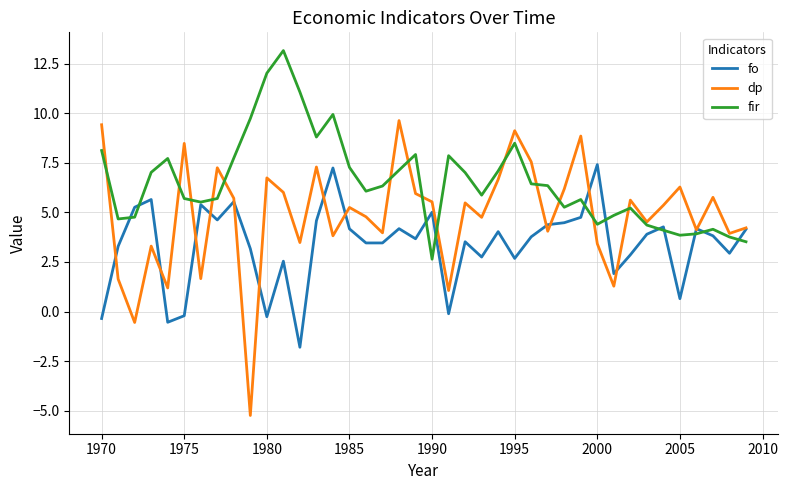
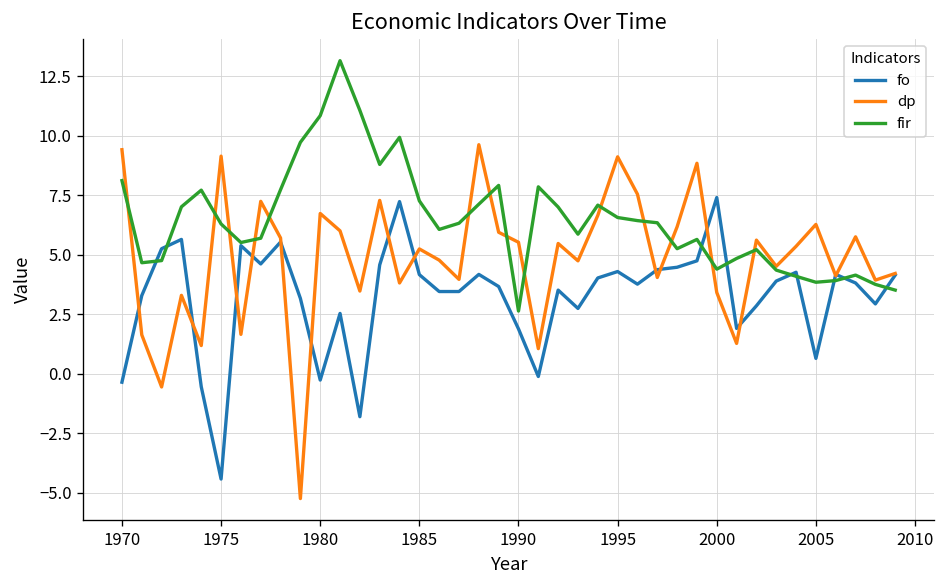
  {
    "fo": {
      "1970": -0.4,
-     "1975": -0.2,
+     "1975": -4.4,
      "1980": -0.3,
      "1985": 4.2,
-     "1990": 5.0,
-     "1995": 2.7,
+     "1990": 1.9,
+     "1995": 4.3,
      "2000": 7.4,
      "2005": 0.7
    },
    "dp": {
      "1970": 9.4,
-     "1975": 8.5,
+     "1975": 9.2,
      "1980": 6.7,
      "1985": 5.3,
      "1990": 5.5,
      "1995": 9.1,
      "2000": 3.4,
      "2005": 6.3
    },
    "fir": {
      "1970": 8.1,
-     "1975": 5.7,
-     "1980": 12.0,
+     "1975": 6.3,
+     "1980": 10.9,
      "1985": 7.3,
      "1990": 2.6,
-     "1995": 8.5,
+     "1995": 6.6,
      "2000": 4.4,
      "2005": 3.9
    }
  }
